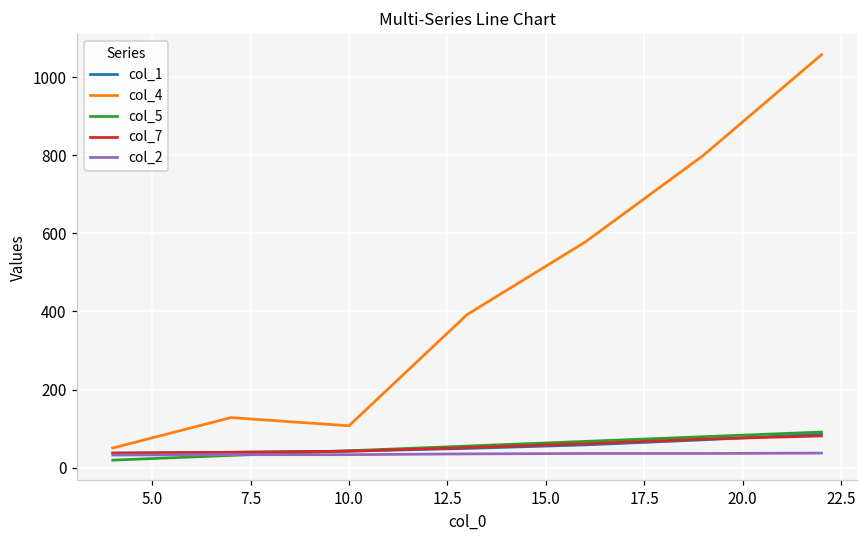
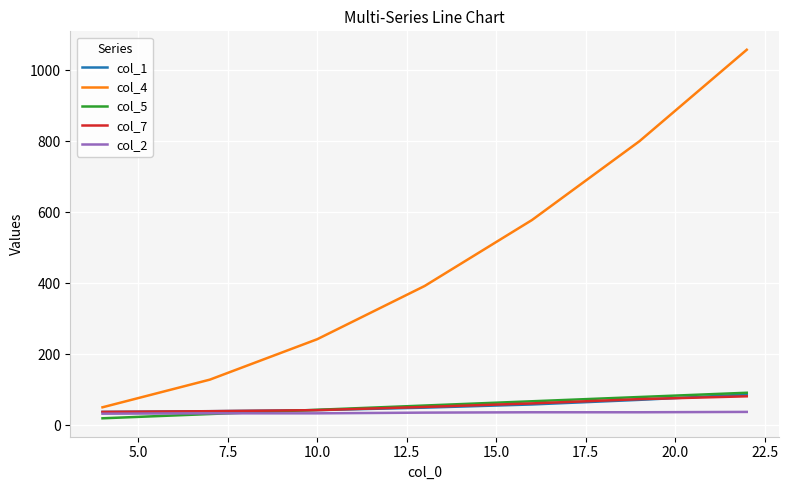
  {
    "col_4": {
-     "10.0": 110
+     "10.0": 240
    },
    "col_2": {
      "10.0": 30
    }
  }
